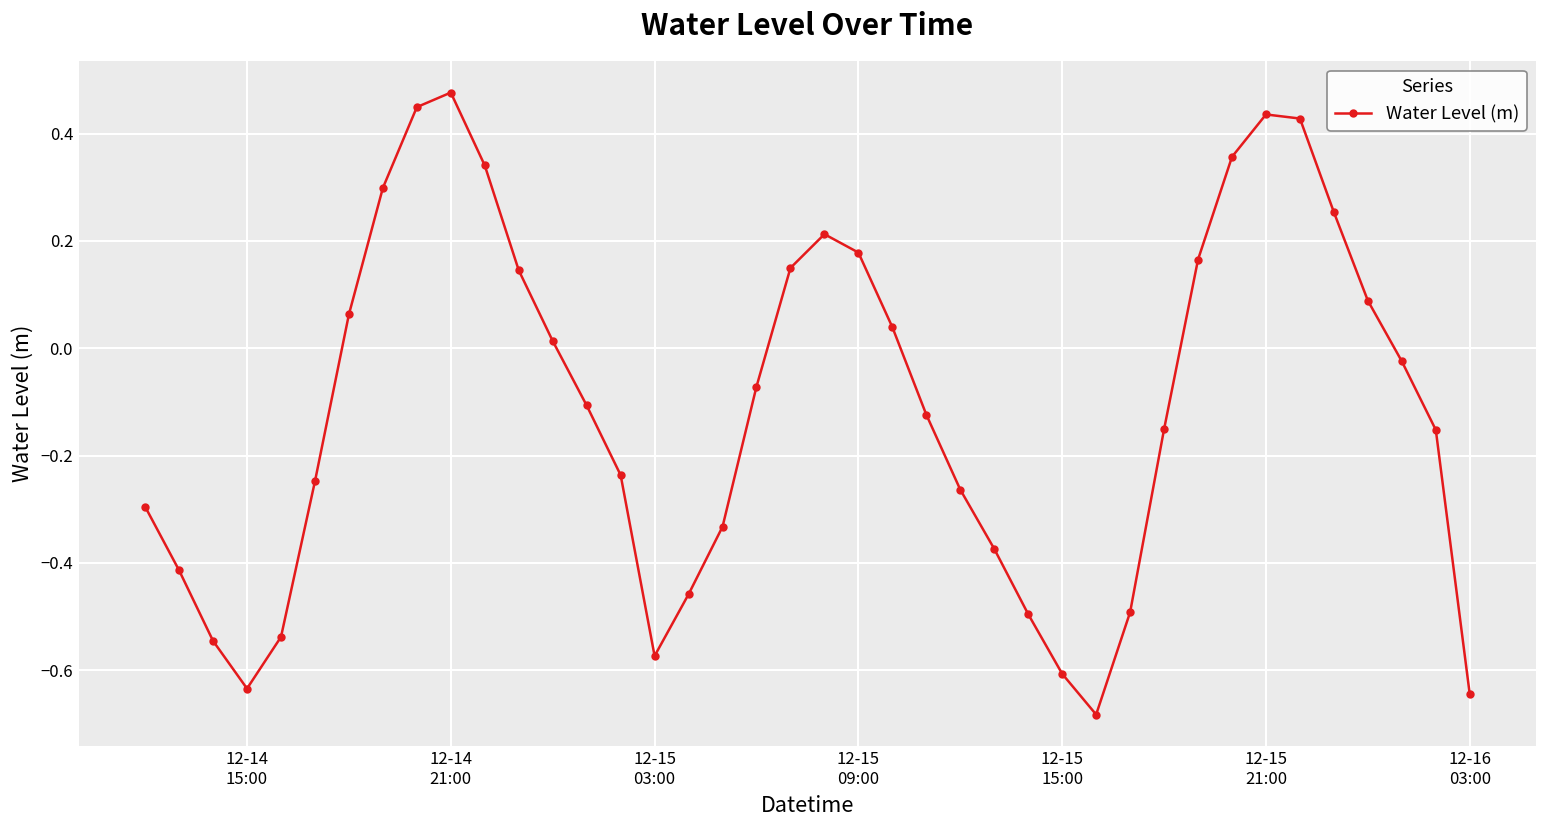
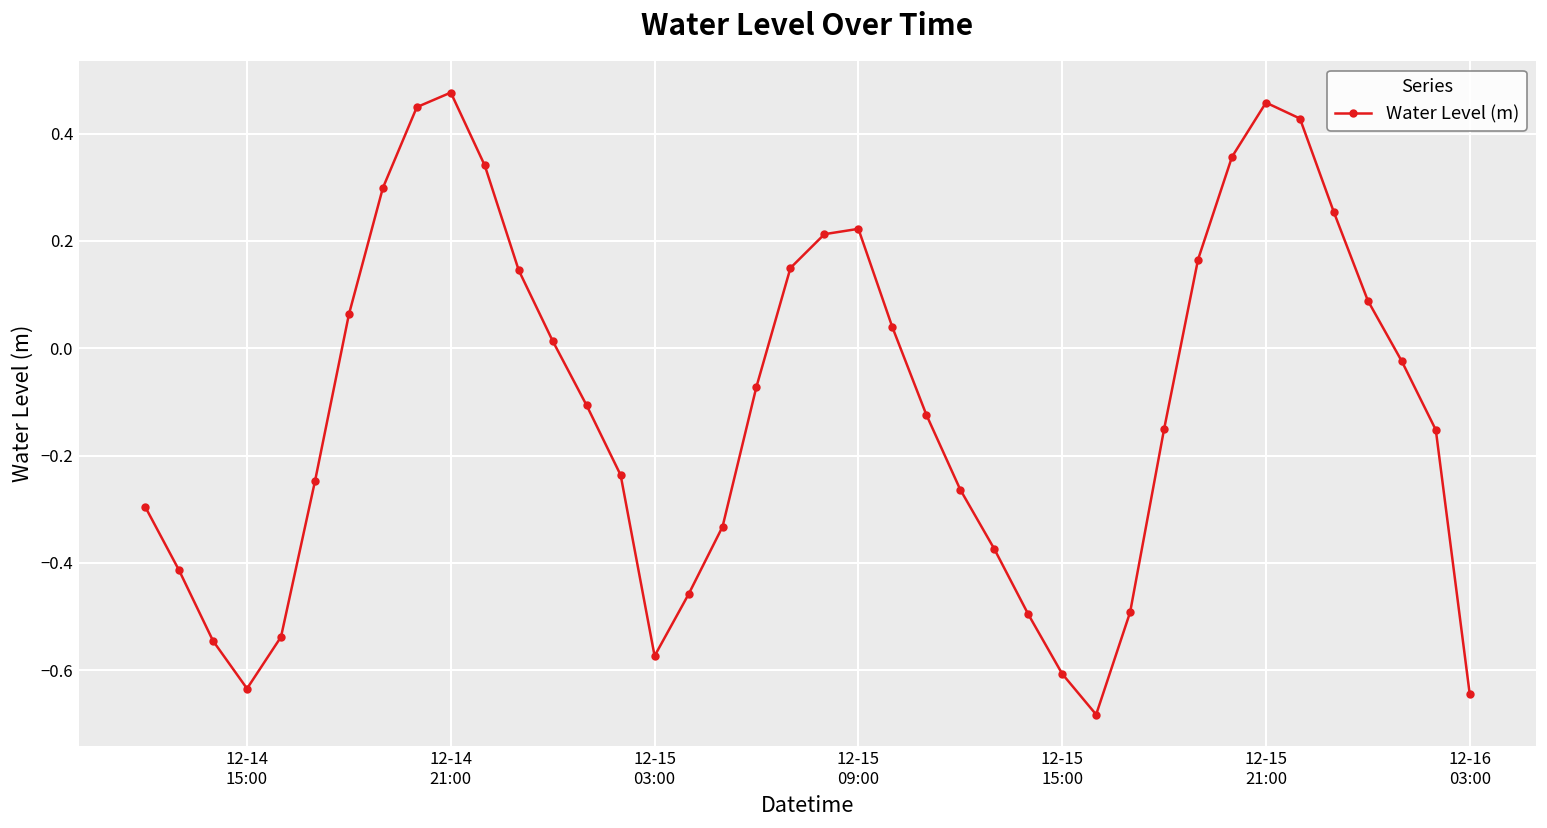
  {
    "12-14 15:00": -0.63,
    "12-14 21:00": 0.48,
    "12-15 03:00": -0.57,
-   "12-15 09:00": 0.18,
+   "12-15 09:00": 0.22,
    "12-15 15:00": -0.61,
-   "12-15 21:00": 0.44,
+   "12-15 21:00": 0.46,
    "12-16 03:00": -0.64
  }
